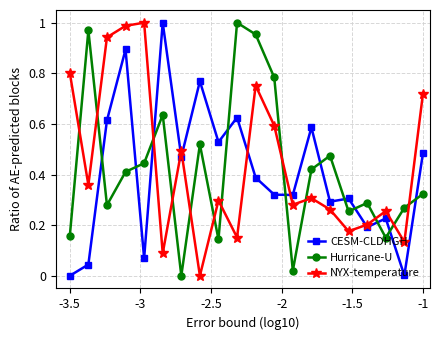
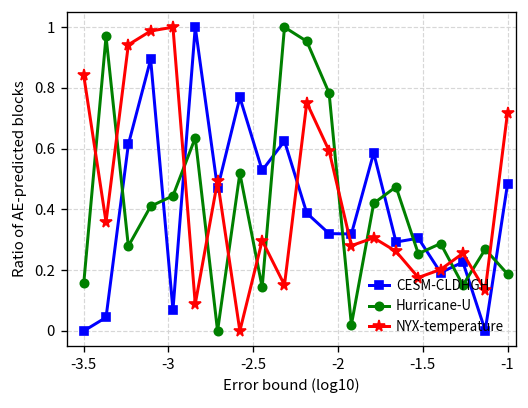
  {
    "CESM-CLDHGH": {
      "-3.5": 0.00,
      "-1": 0.48
    },
    "Hurricane-U": {
      "-3.5": 0.16,
-     "-1": 0.32
+     "-1": 0.19
    },
    "NYX-temperature": {
-     "-3.5": 0.80,
+     "-3.5": 0.84,
      "-1": 0.72
    }
  }
